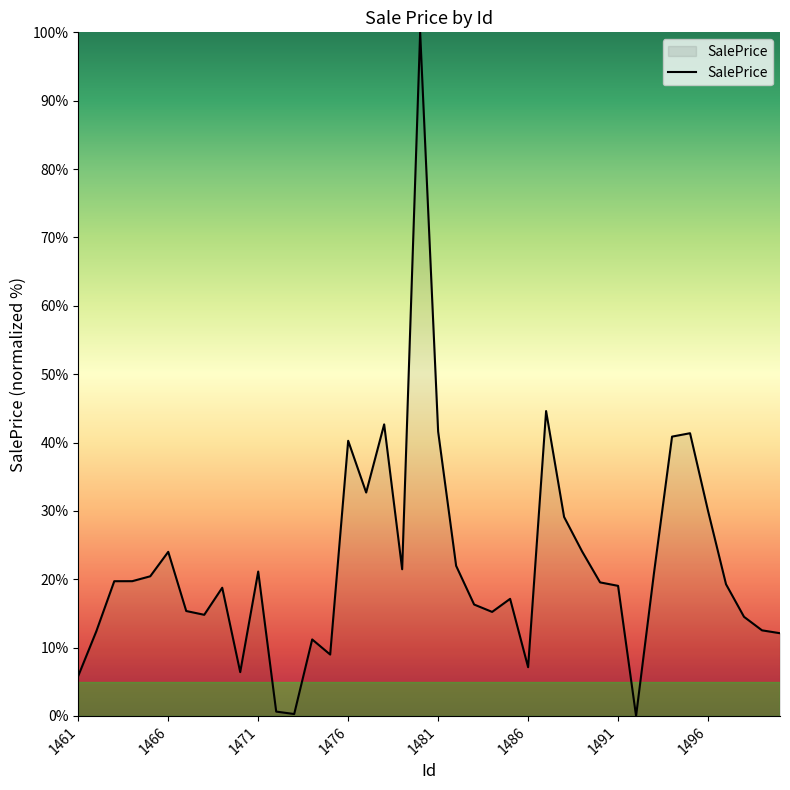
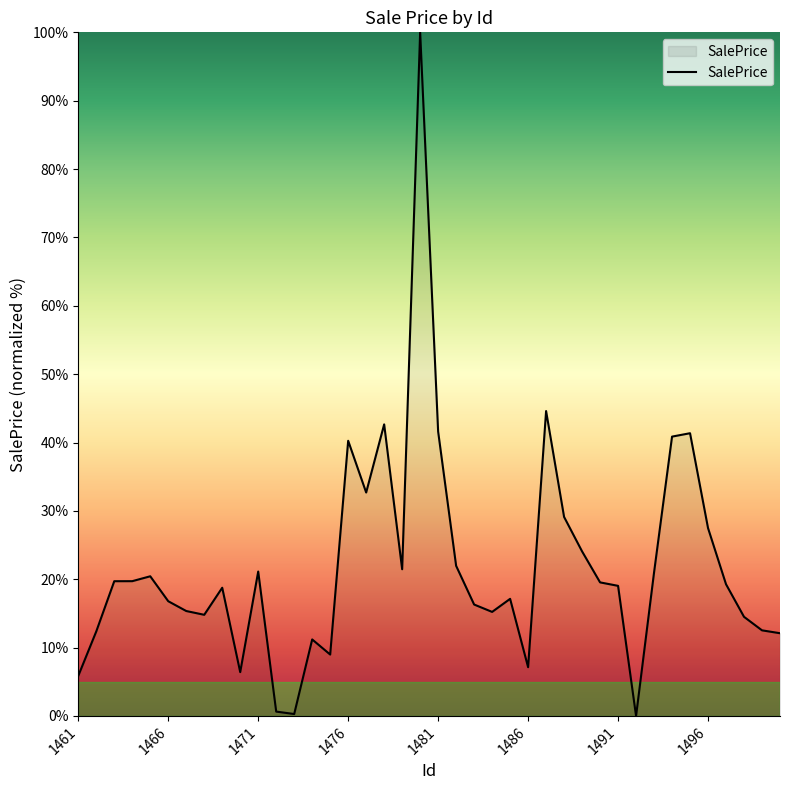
  {
    "1461": "6%",
-   "1466": "24%",
+   "1466": "17%",
    "1471": "21%",
    "1476": "40%",
    "1481": "42%",
    "1486": "7%",
    "1491": "19%",
-   "1496": "30%"
+   "1496": "27%"
  }
